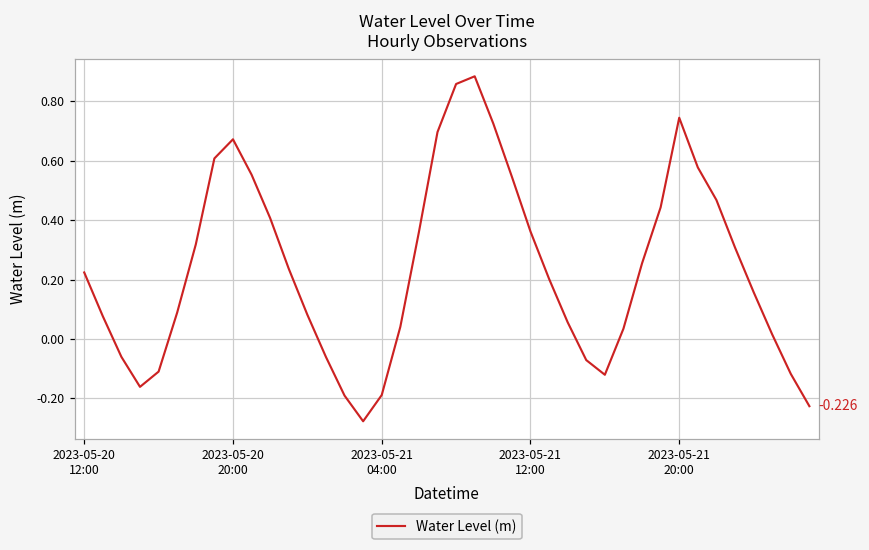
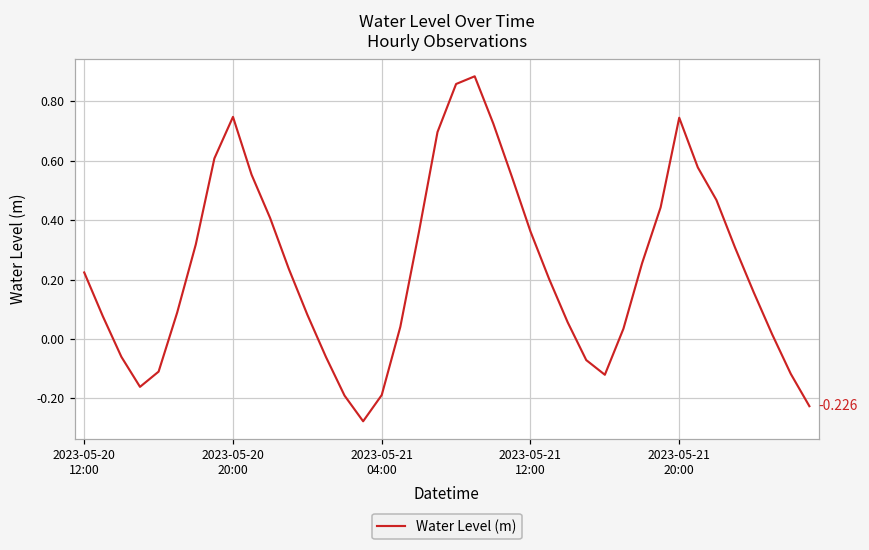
  {
    "2023-05-20 12:00": 0.22,
-   "2023-05-20 20:00": 0.67,
+   "2023-05-20 20:00": 0.75,
    "2023-05-21 04:00": -0.19,
    "2023-05-21 12:00": 0.36,
    "2023-05-21 20:00": 0.74
  }
